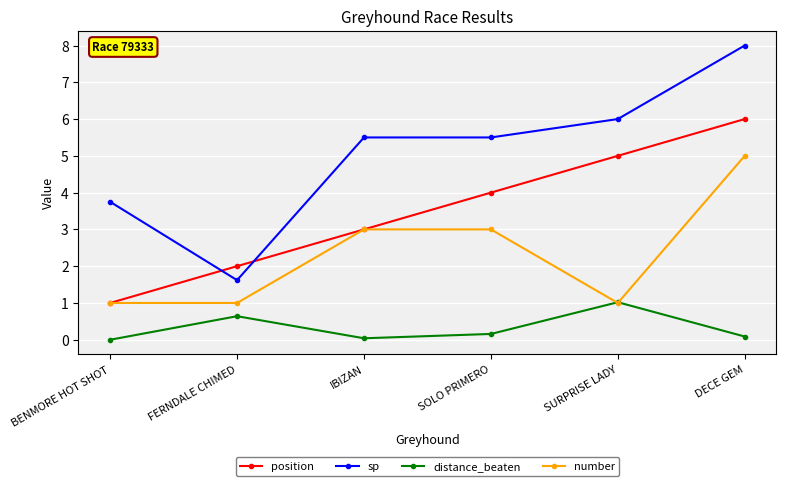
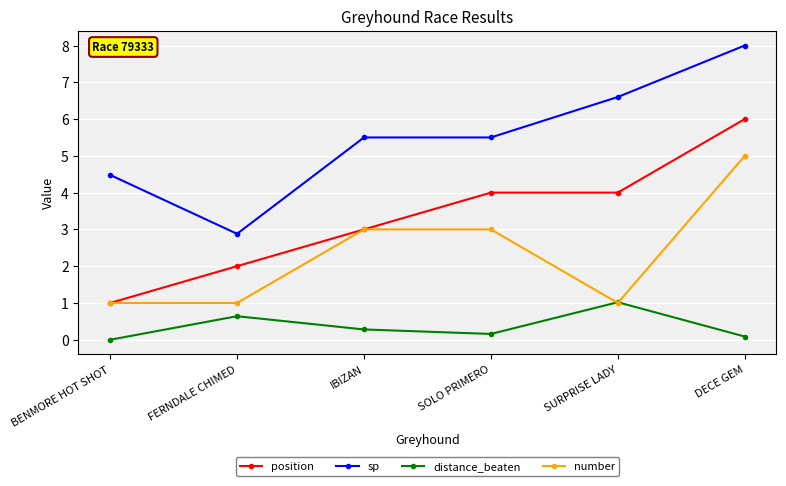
  {
    "position": {
      "FERNDALE CHIMED": 2,
      "SOLO PRIMERO": 4,
-     "SURPRISE LADY": 5,
+     "SURPRISE LADY": 4,
      "DECE GEM": 6
    },
    "sp": {
-     "BENMORE HOT SHOT": 3.8,
-     "FERNDALE CHIMED": 1.6,
+     "BENMORE HOT SHOT": 4.5,
+     "FERNDALE CHIMED": 2.9,
      "IBIZAN": 5.5,
      "SOLO PRIMERO": 5.5,
-     "SURPRISE LADY": 6.0,
+     "SURPRISE LADY": 6.6,
      "DECE GEM": 8.0
    },
    "distance_beaten": {
      "BENMORE HOT SHOT": 0.0,
      "FERNDALE CHIMED": 0.6,
-     "IBIZAN": 0.0,
+     "IBIZAN": 0.3,
      "SOLO PRIMERO": 0.2,
      "DECE GEM": 0.1
    },
    "number": {
      "FERNDALE CHIMED": 1.0,
      "SOLO PRIMERO": 3.0,
      "DECE GEM": 5.0
    }
  }
